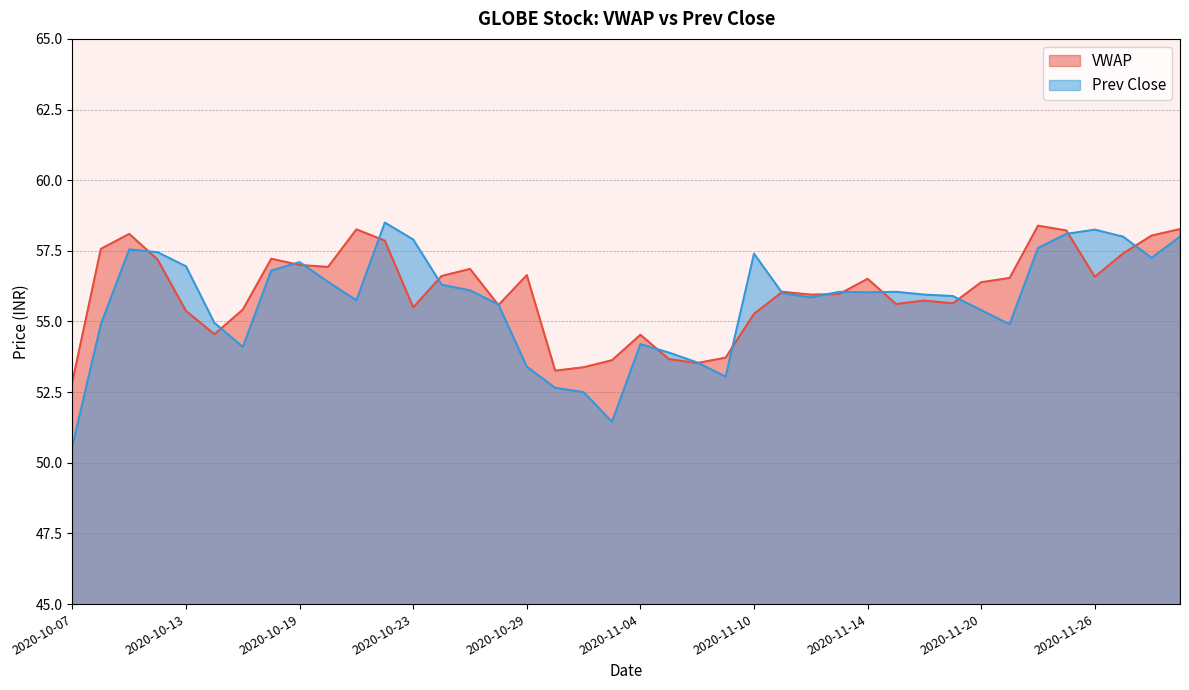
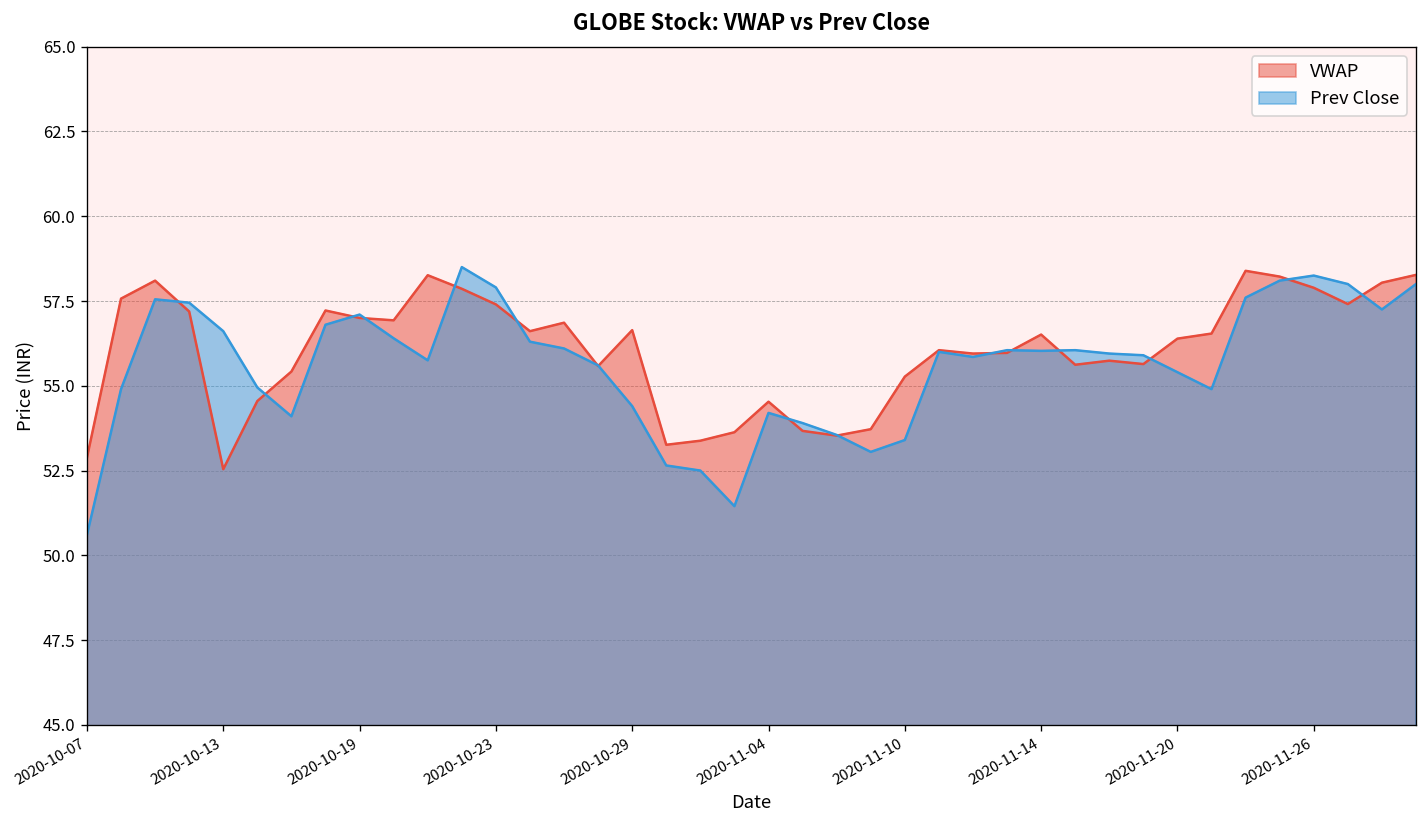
  {
    "VWAP": {
      "2020-10-07": 52.9,
-     "2020-10-13": 55.4,
+     "2020-10-13": 52.5,
      "2020-10-19": 57.0,
-     "2020-10-23": 55.5,
+     "2020-10-23": 57.4,
      "2020-10-29": 56.6,
      "2020-11-04": 54.5,
      "2020-11-10": 55.3,
      "2020-11-14": 56.5,
      "2020-11-20": 56.4,
-     "2020-11-26": 56.6
+     "2020-11-26": 57.9
    },
    "Prev Close": {
      "2020-10-07": 50.6,
-     "2020-10-13": 57.0,
+     "2020-10-13": 56.6,
      "2020-10-19": 57.1,
      "2020-10-23": 57.9,
-     "2020-10-29": 53.4,
+     "2020-10-29": 54.4,
      "2020-11-04": 54.2,
-     "2020-11-10": 57.4,
+     "2020-11-10": 53.4,
      "2020-11-14": 56.0,
      "2020-11-20": 55.4,
      "2020-11-26": 58.3
    }
  }
